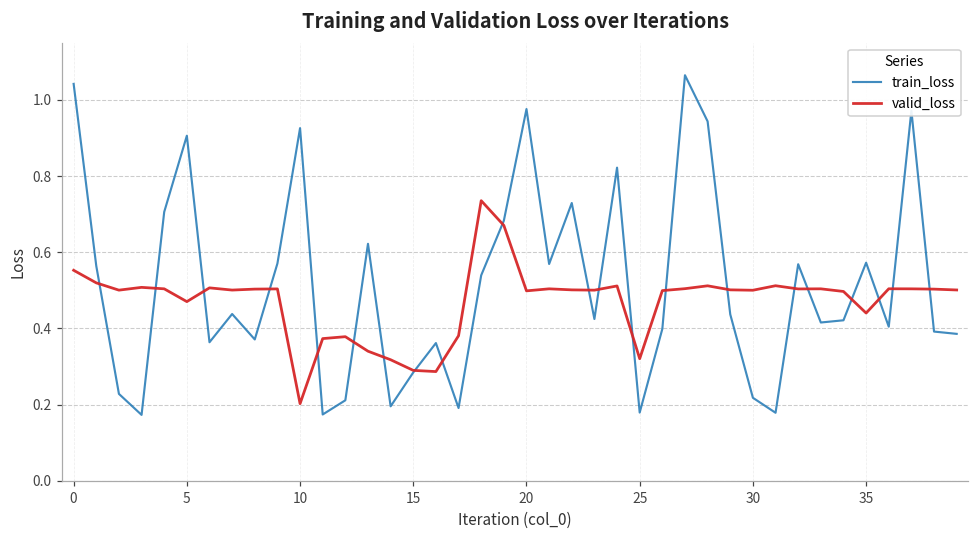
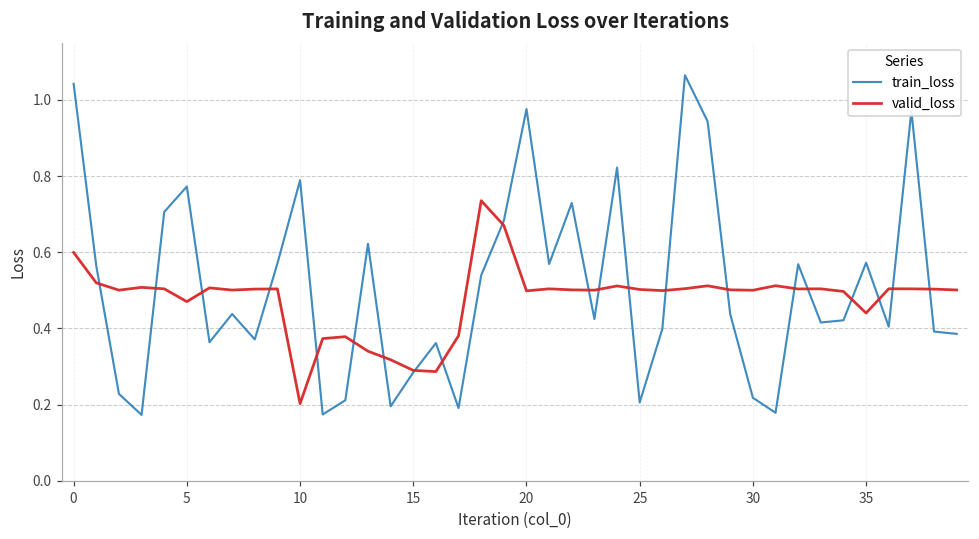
  {
    "train_loss": {
      "0": 1.04,
-     "5": 0.91,
-     "10": 0.93,
+     "5": 0.77,
+     "10": 0.79,
      "20": 0.98,
-     "25": 0.18,
+     "25": 0.21,
      "30": 0.22,
      "35": 0.57
    },
    "valid_loss": {
-     "0": 0.55,
+     "0": 0.60,
      "5": 0.47,
      "10": 0.20,
      "20": 0.50,
-     "25": 0.32,
+     "25": 0.50,
      "30": 0.50,
      "35": 0.44
    }
  }
